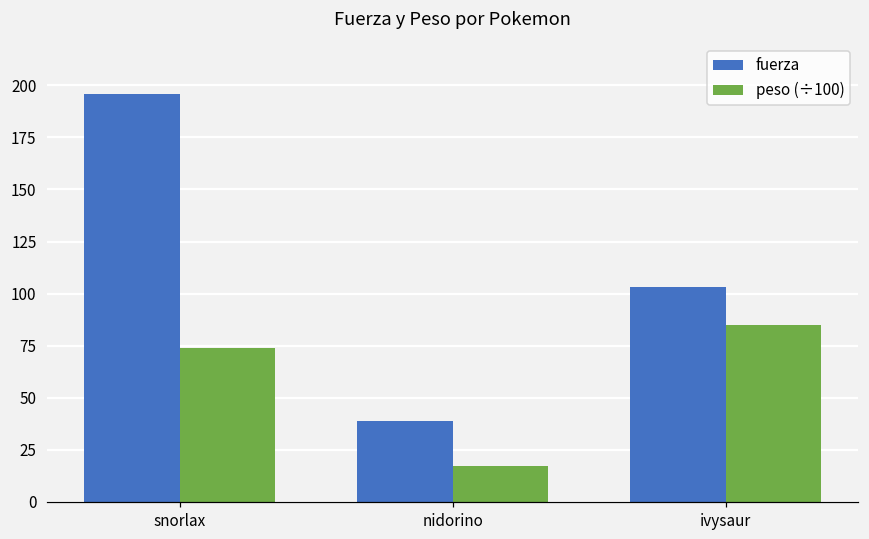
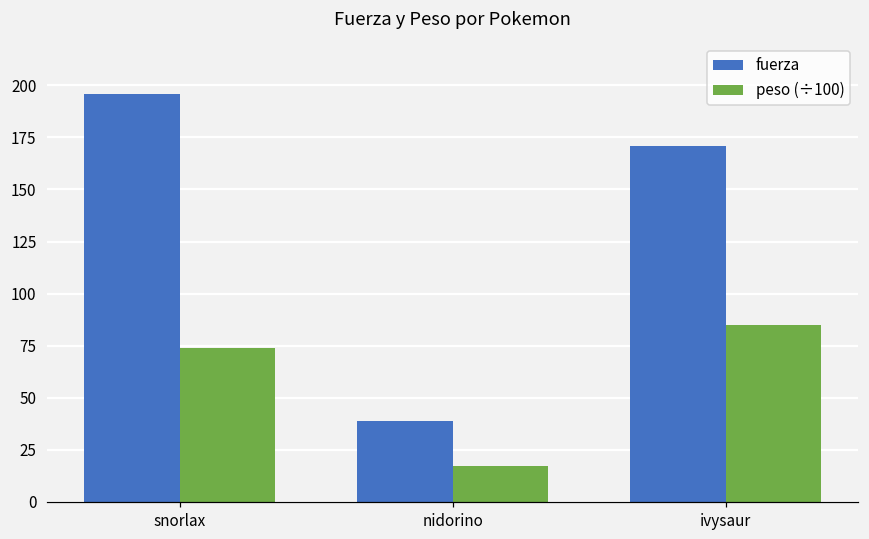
  {
    "fuerza": {
      "snorlax": 196,
      "nidorino": 39,
-     "ivysaur": 103
+     "ivysaur": 171
    },
    "peso (÷100)": {
      "snorlax": 74,
      "nidorino": 17,
      "ivysaur": 85
    }
  }
